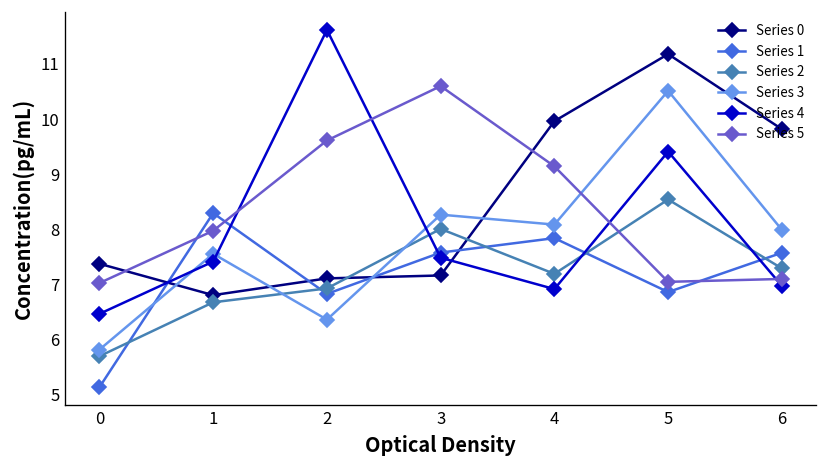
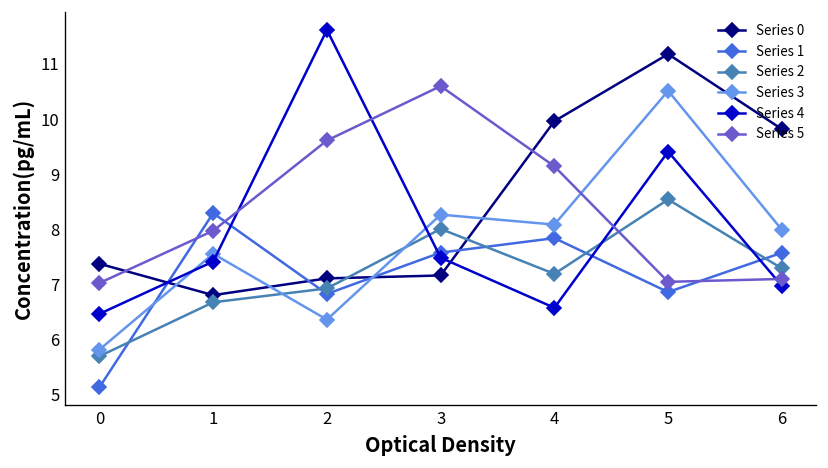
  {
    "Series 0": {
      "0": 7.4,
      "1": 6.8,
      "2": 7.1,
      "3": 7.2,
      "4": 10.0,
      "5": 11.2,
      "6": 9.8
    },
    "Series 4": {
      "0": 6.5,
      "1": 7.4,
      "2": 11.6,
      "3": 7.5,
-     "4": 6.9,
+     "4": 6.6,
      "5": 9.4,
      "6": 7.0
    }
  }
